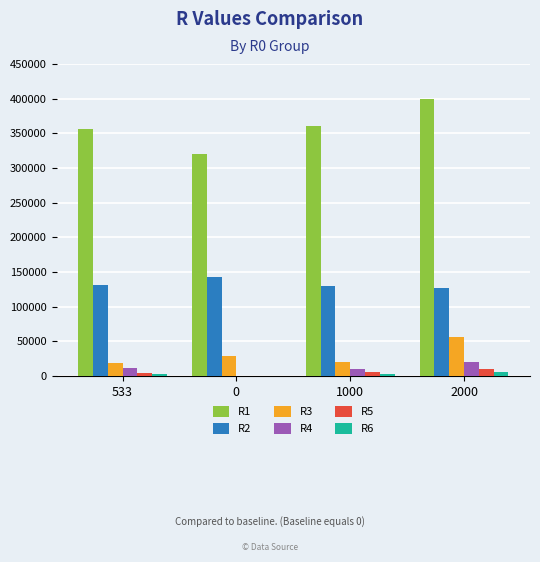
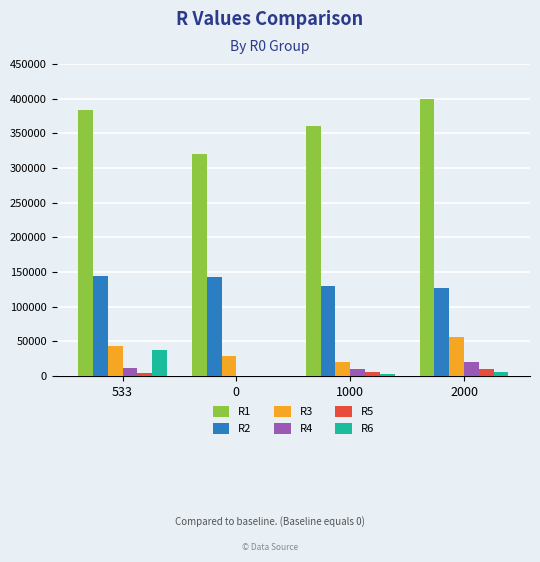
  {
    "R1": {
-     "533": 360000,
+     "533": 380000,
      "0": 320000,
      "1000": 360000,
      "2000": 400000
    },
    "R2": {
-     "533": 130000,
+     "533": 140000,
      "0": 140000,
      "1000": 130000,
      "2000": 130000
    },
    "R3": {
-     "533": 20000,
+     "533": 40000,
      "0": 30000,
      "1000": 20000,
      "2000": 60000
    },
    "R4": {
      "533": 10000,
      "0": 0,
      "1000": 10000,
      "2000": 20000
    },
    "R5": {
      "533": 0,
      "0": 0,
      "1000": 10000,
      "2000": 10000
    },
    "R6": {
-     "533": 0,
+     "533": 40000,
      "0": 0,
      "2000": 10000
    }
  }
